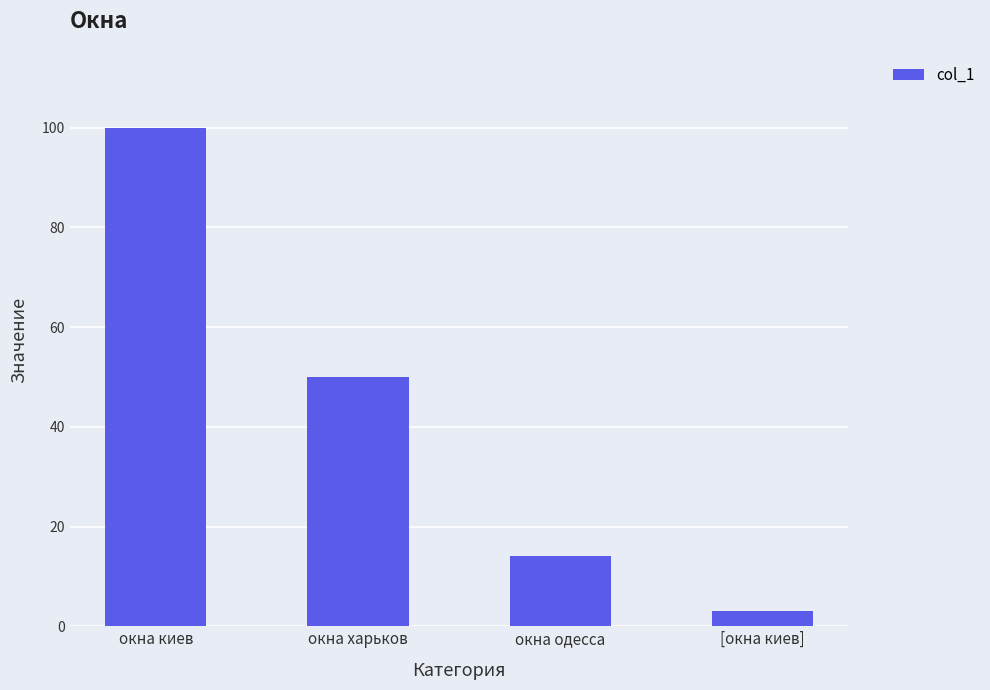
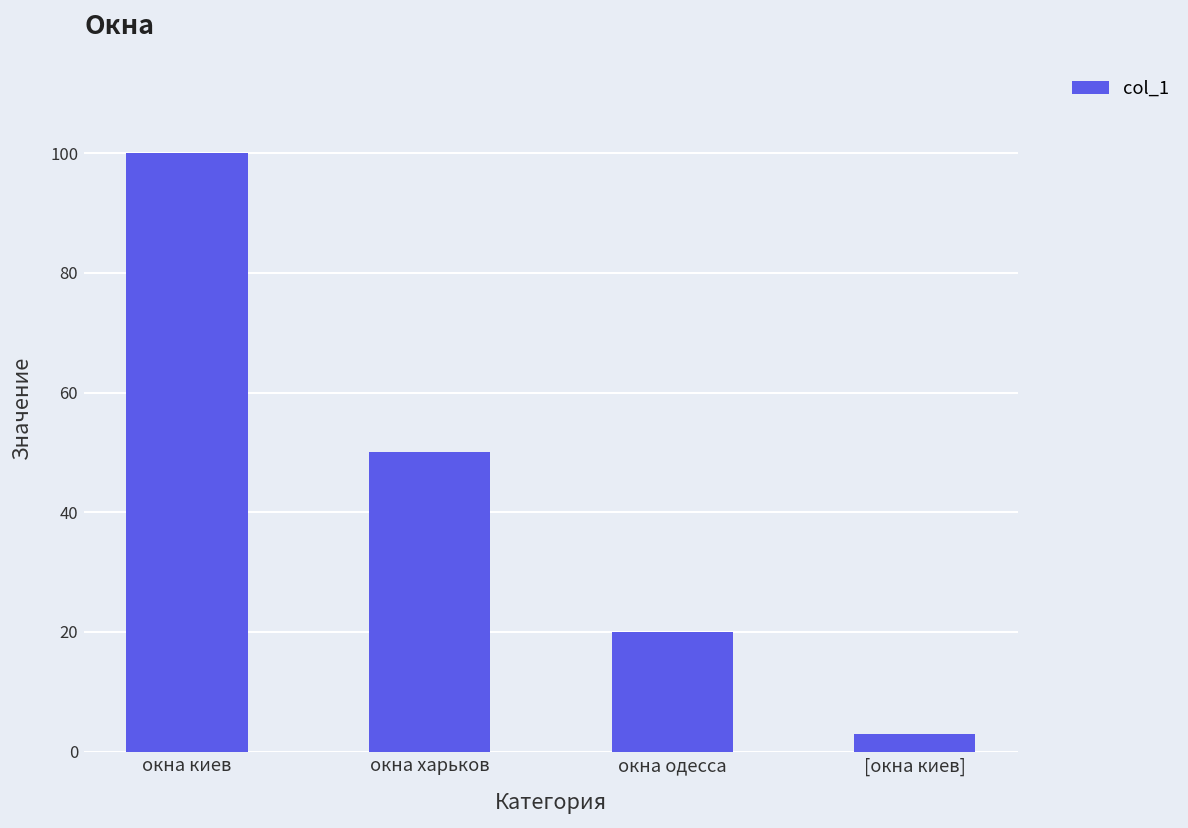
  {
    "окна киев": 100,
    "окна харьков": 50,
-   "окна одесса": 14,
+   "окна одесса": 20,
    "[окна киев]": 3
  }
